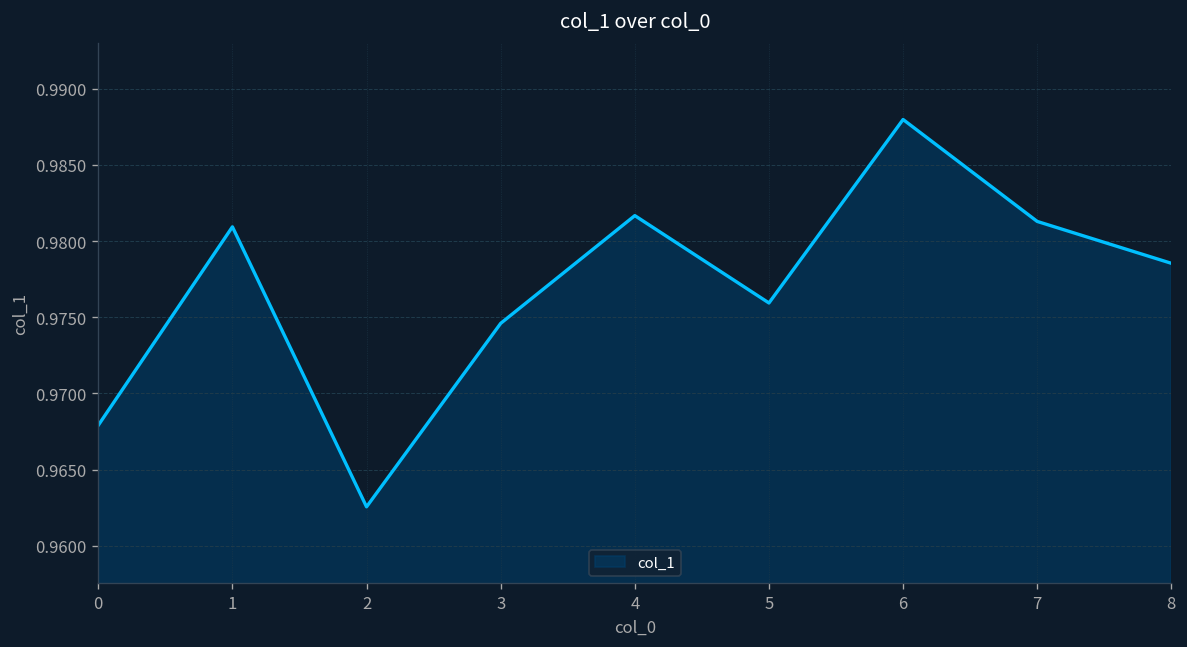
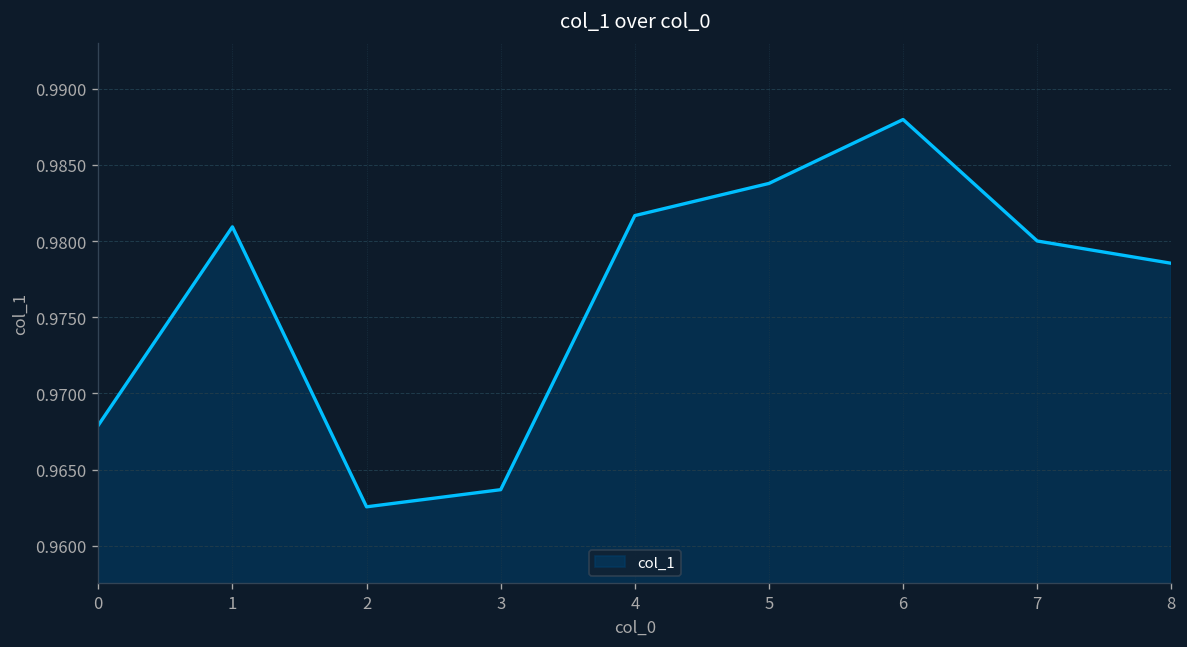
  {
    "0": 0.9679,
    "1": 0.9809,
    "2": 0.9626,
-   "3": 0.9746,
+   "3": 0.9637,
    "4": 0.9817,
-   "5": 0.9759,
+   "5": 0.9838,
    "6": 0.9880,
-   "7": 0.9813,
+   "7": 0.9800,
    "8": 0.9785
  }
